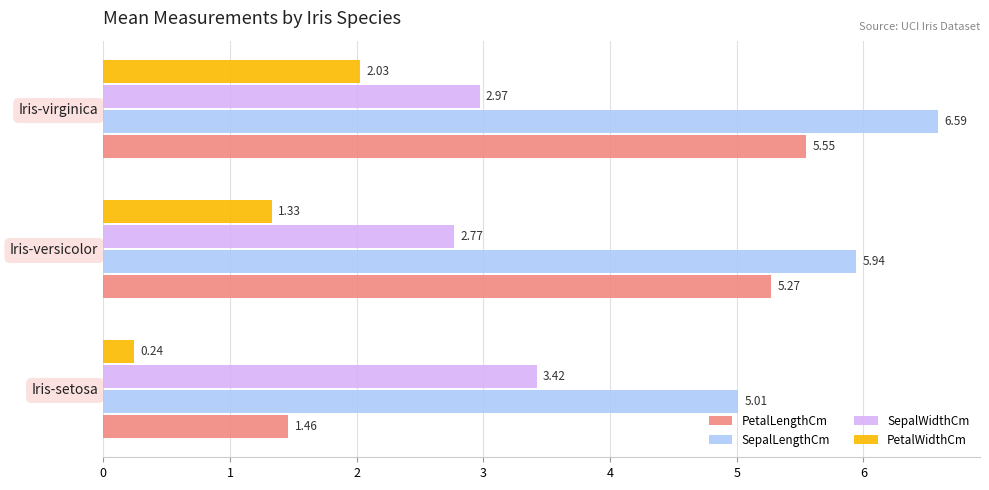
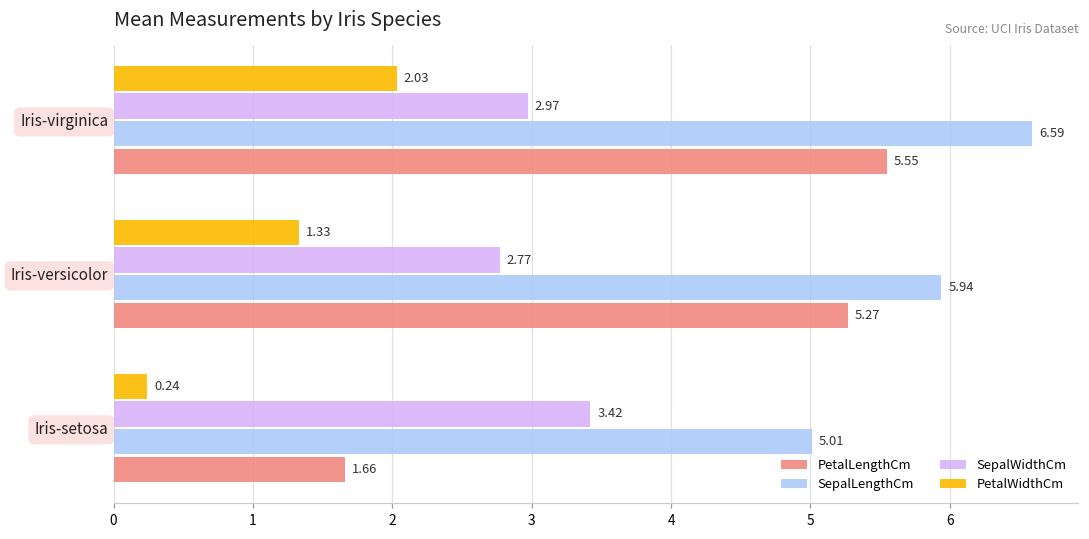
  {
    "PetalLengthCm": {
      "Iris-virginica": 5.55,
      "Iris-versicolor": 5.27,
-     "Iris-setosa": 1.46
+     "Iris-setosa": 1.66
    },
    "PetalWidthCm": {
      "Iris-virginica": 2.03,
      "Iris-versicolor": 1.33,
      "Iris-setosa": 0.24
    }
  }
